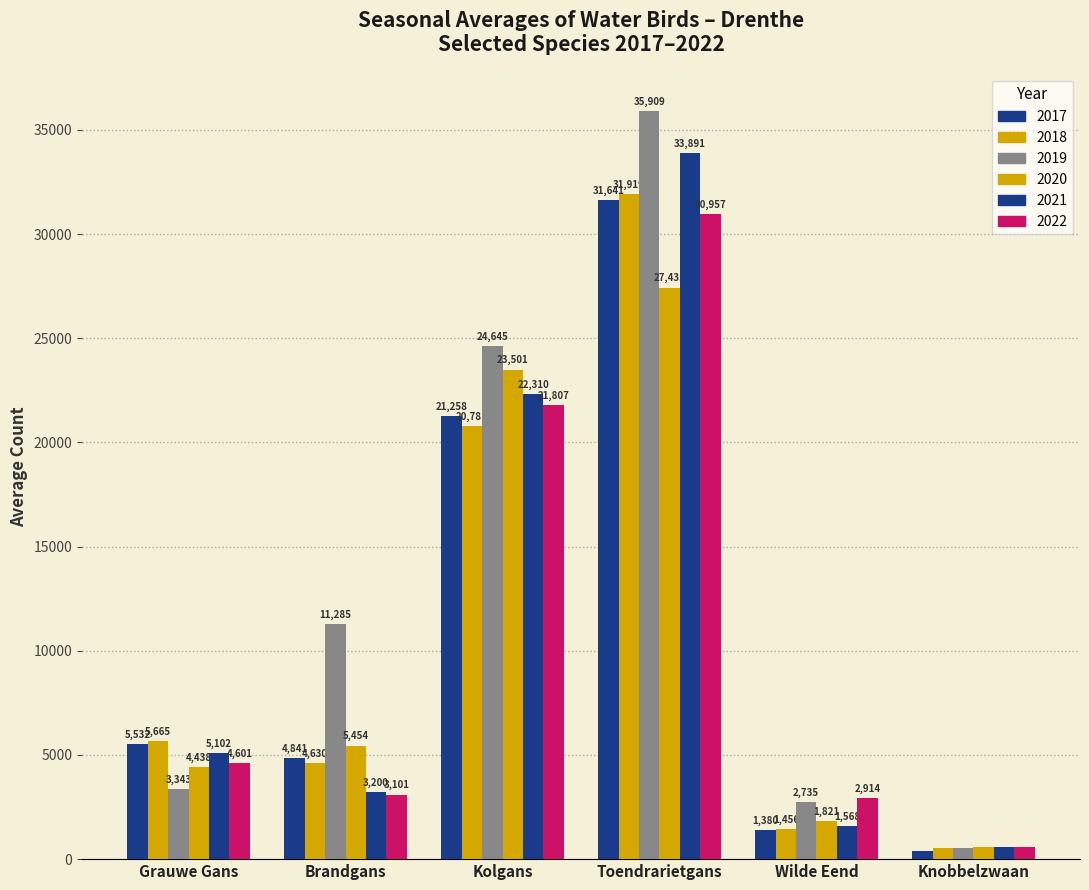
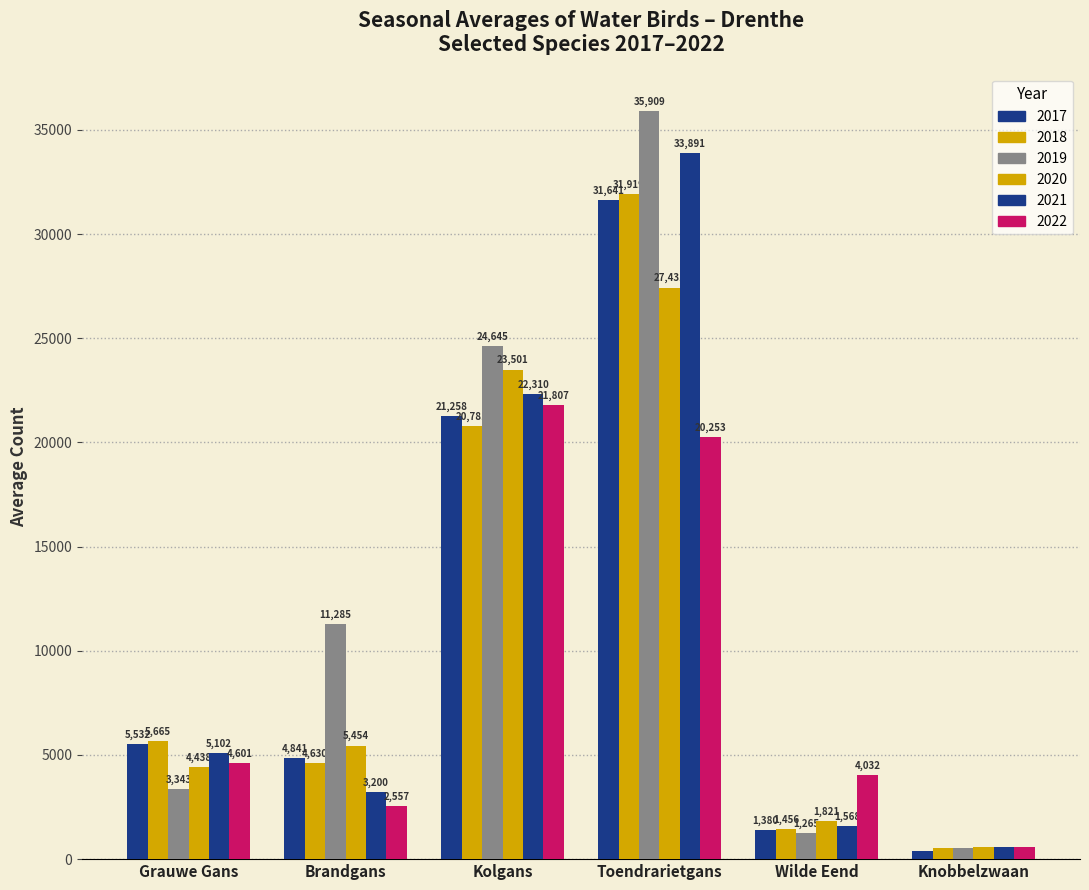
  {
    "2019": {
      "Grauwe Gans": "3,343",
      "Brandgans": "11,285",
      "Kolgans": "24,645",
      "Toendrarietgans": "35,909",
-     "Wilde Eend": "2,735"
+     "Wilde Eend": "1,265"
    },
    "2022": {
      "Grauwe Gans": "4,601",
-     "Brandgans": "3,101",
+     "Brandgans": "2,557",
      "Kolgans": "21,807",
-     "Toendrarietgans": "30,957",
-     "Wilde Eend": "2,914"
+     "Toendrarietgans": "20,253",
+     "Wilde Eend": "4,032"
    }
  }
